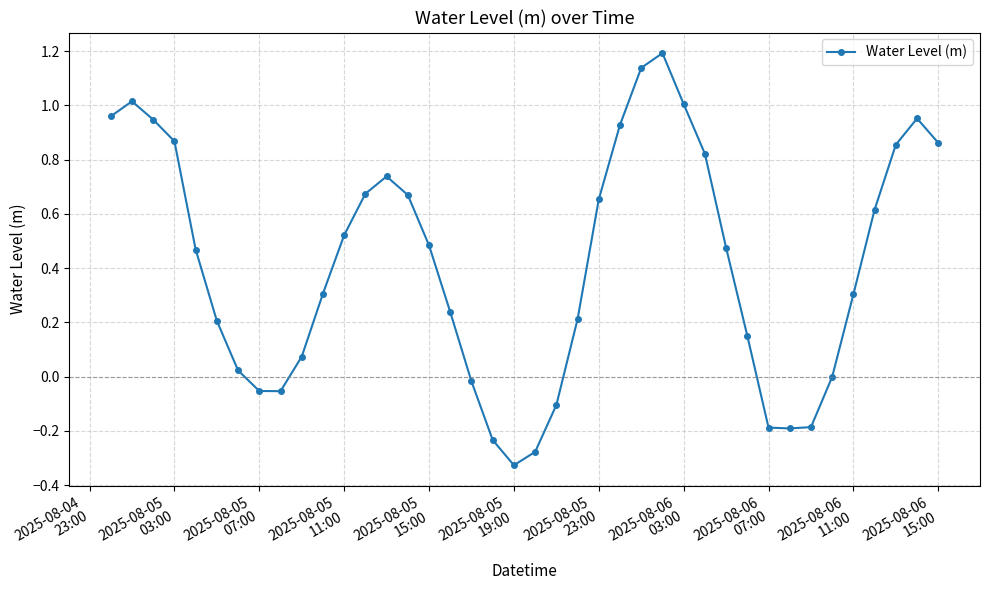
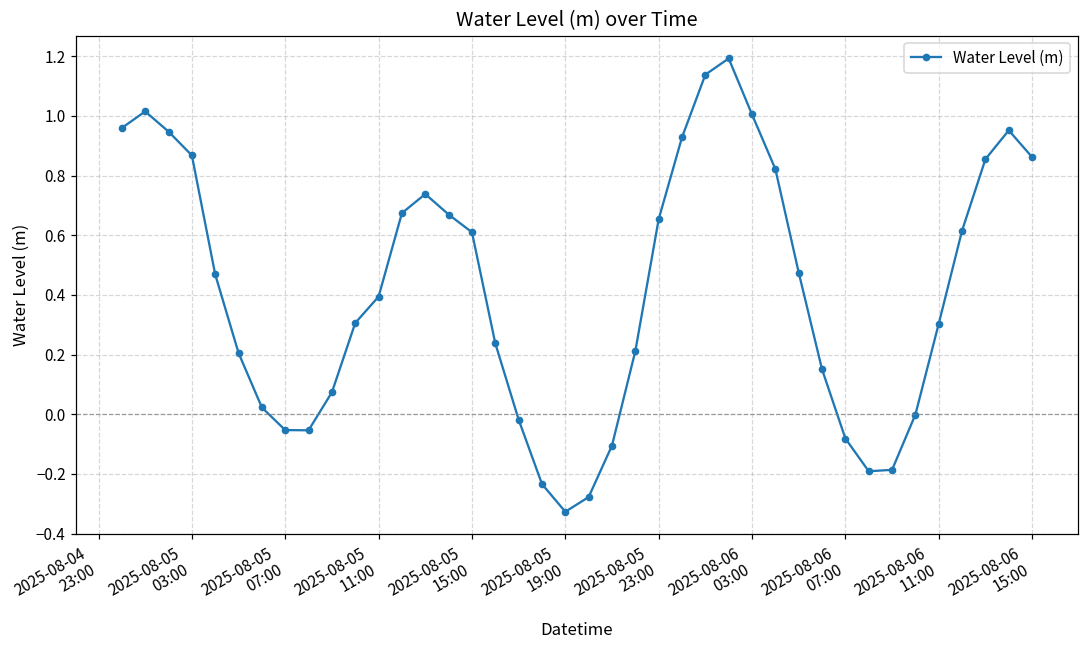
  {
    "2025-08-05 03:00": 0.87,
    "2025-08-05 07:00": -0.05,
-   "2025-08-05 11:00": 0.52,
-   "2025-08-05 15:00": 0.48,
+   "2025-08-05 11:00": 0.39,
+   "2025-08-05 15:00": 0.61,
    "2025-08-05 19:00": -0.33,
    "2025-08-05 23:00": 0.65,
    "2025-08-06 03:00": 1.00,
-   "2025-08-06 07:00": -0.19,
+   "2025-08-06 07:00": -0.08,
    "2025-08-06 11:00": 0.30,
    "2025-08-06 15:00": 0.86
  }
